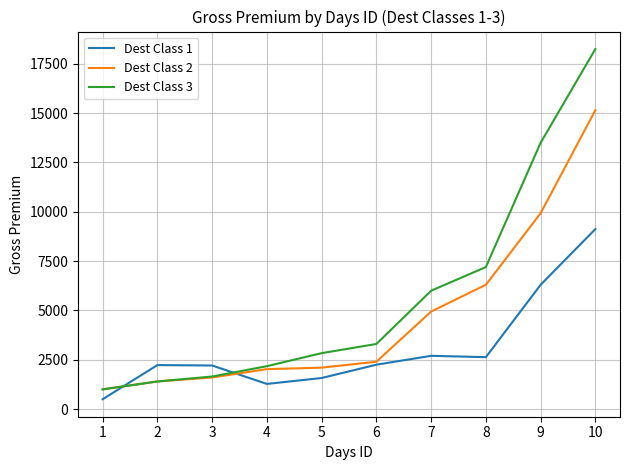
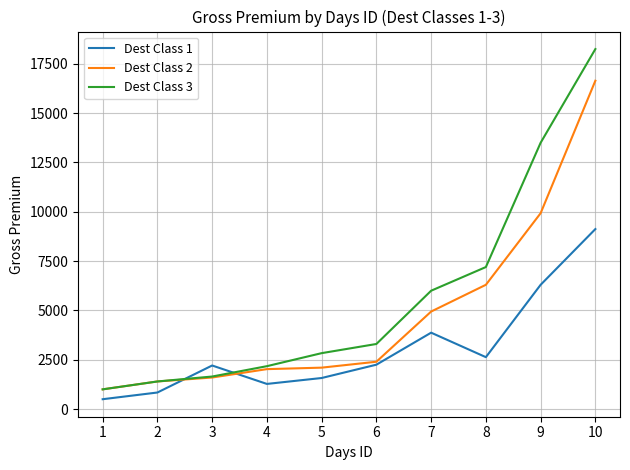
  {
    "Dest Class 1": {
      "1": 500,
-     "2": 2200,
+     "2": 800,
      "3": 2200,
      "4": 1300,
      "5": 1600,
      "6": 2300,
-     "7": 2700,
+     "7": 3900,
      "8": 2600,
      "9": 6300,
      "10": 9100
    },
    "Dest Class 2": {
      "4": 2000,
      "5": 2100,
      "6": 2400,
      "7": 4900,
      "8": 6300,
      "9": 9900,
-     "10": 15200
+     "10": 16600
    },
    "Dest Class 3": {
      "4": 2200,
      "5": 2800,
      "6": 3300,
      "7": 6000,
      "8": 7200,
      "9": 13500,
      "10": 18300
    }
  }
